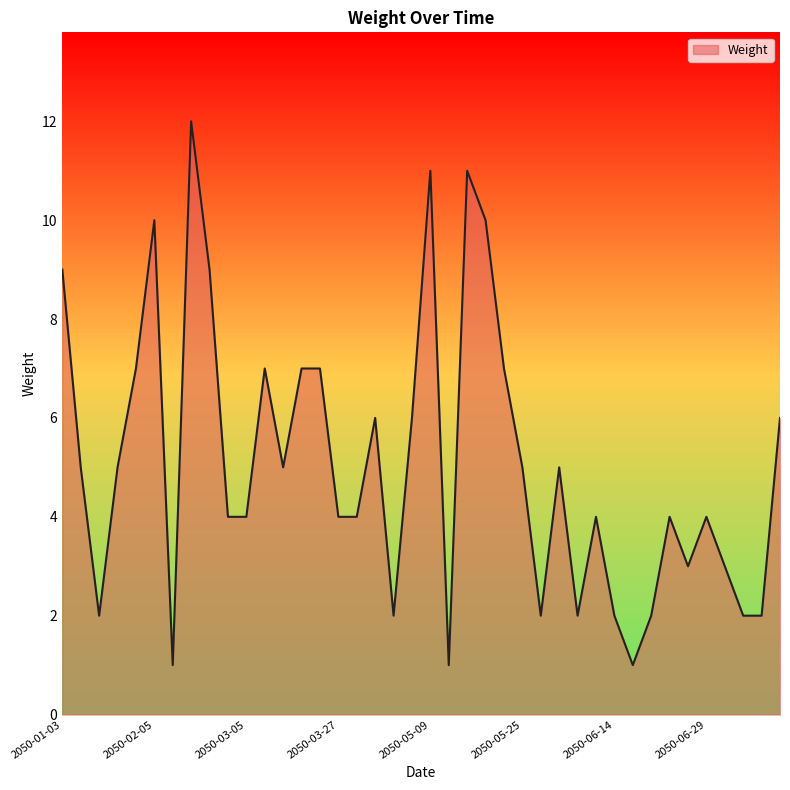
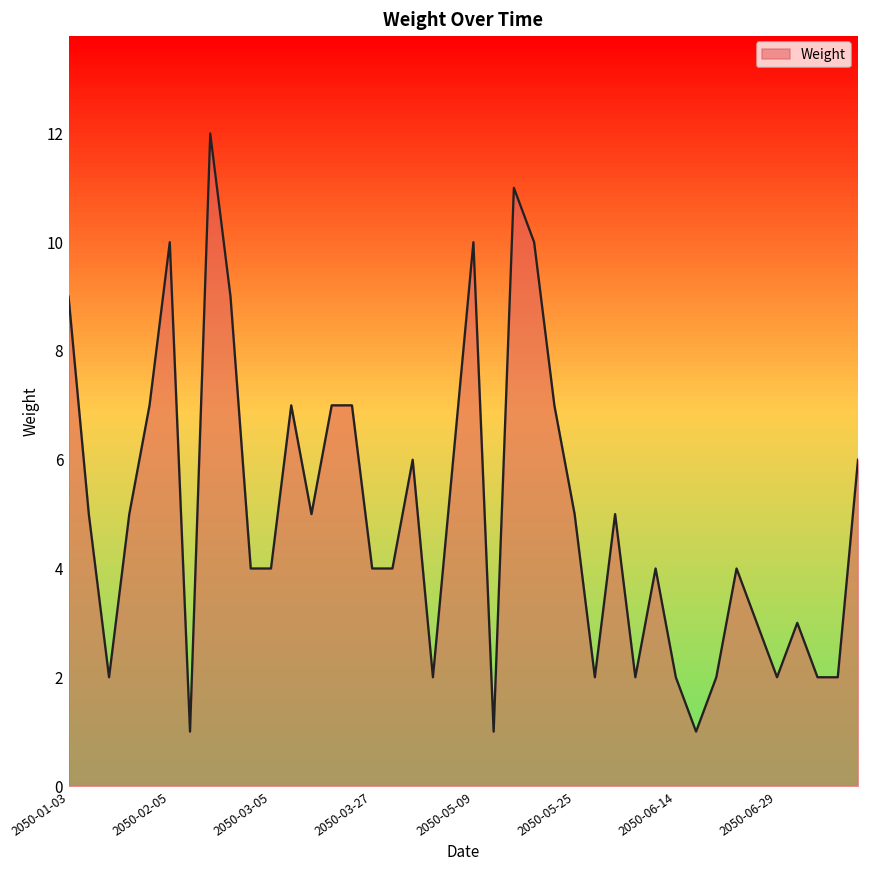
  {
    "2050-01-03": 9,
    "2050-02-05": 10,
    "2050-03-05": 4,
    "2050-03-27": 4,
-   "2050-05-09": 11,
+   "2050-05-09": 10,
    "2050-05-25": 5,
    "2050-06-14": 2,
-   "2050-06-29": 4
+   "2050-06-29": 2
  }
